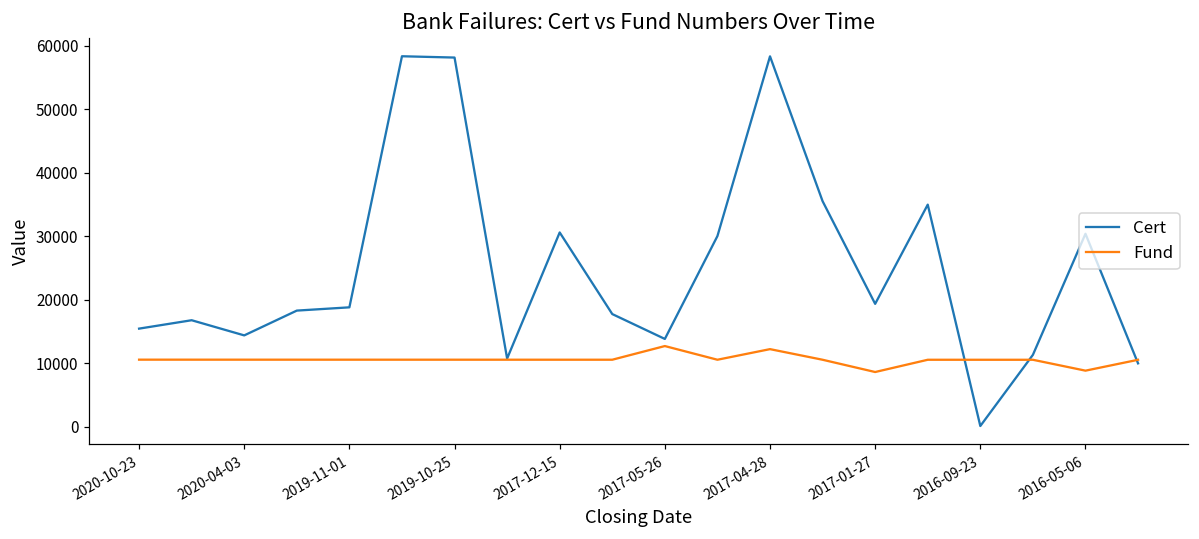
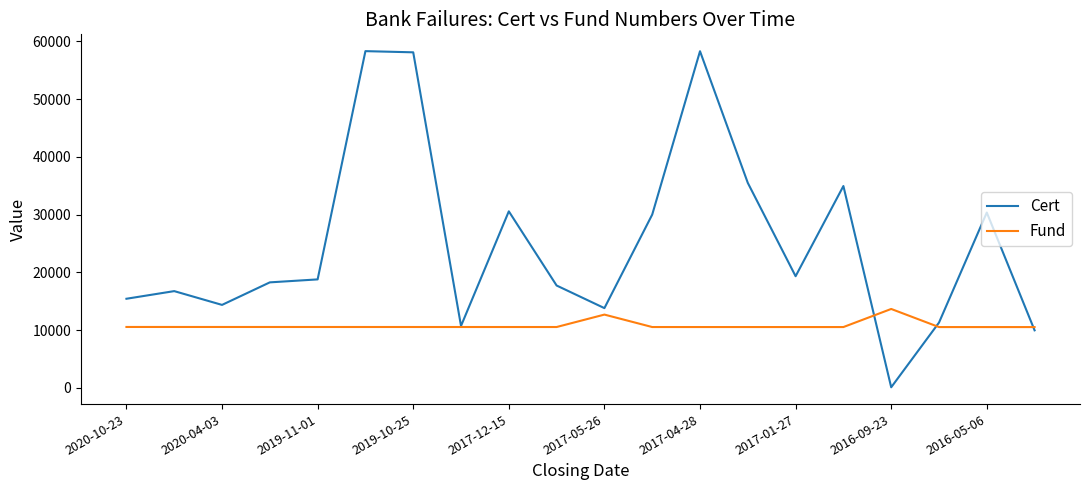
  {
    "Cert": {
      "2020-10-23": 15000,
      "2020-04-03": 14000,
      "2019-11-01": 19000,
      "2017-12-15": 31000,
      "2017-05-26": 14000,
      "2017-04-28": 58000,
      "2017-01-27": 19000,
      "2016-09-23": 0
    },
    "Fund": {
      "2020-10-23": 11000,
      "2020-04-03": 11000,
      "2019-11-01": 11000,
      "2017-12-15": 11000,
      "2017-05-26": 13000,
-     "2017-04-28": 12000,
-     "2017-01-27": 9000,
-     "2016-09-23": 11000,
-     "2016-05-06": 9000
+     "2017-04-28": 11000,
+     "2017-01-27": 11000,
+     "2016-09-23": 14000,
+     "2016-05-06": 11000
    }
  }
